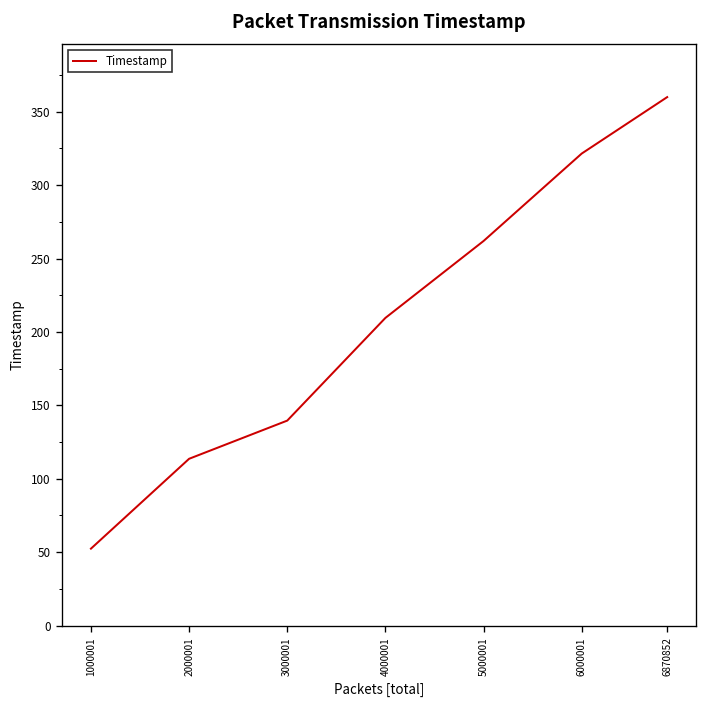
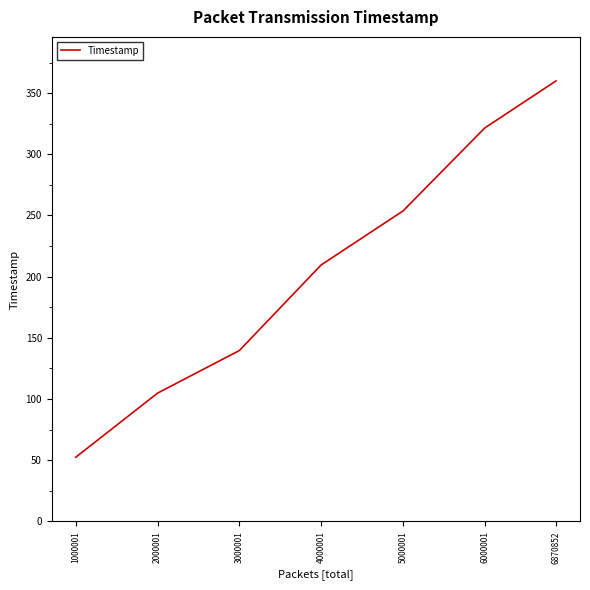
  {
    "1000001": 52,
-   "2000001": 114,
+   "2000001": 105,
    "3000001": 140,
    "4000001": 210,
-   "5000001": 262,
+   "5000001": 254,
    "6000001": 322,
    "6870852": 360
  }
